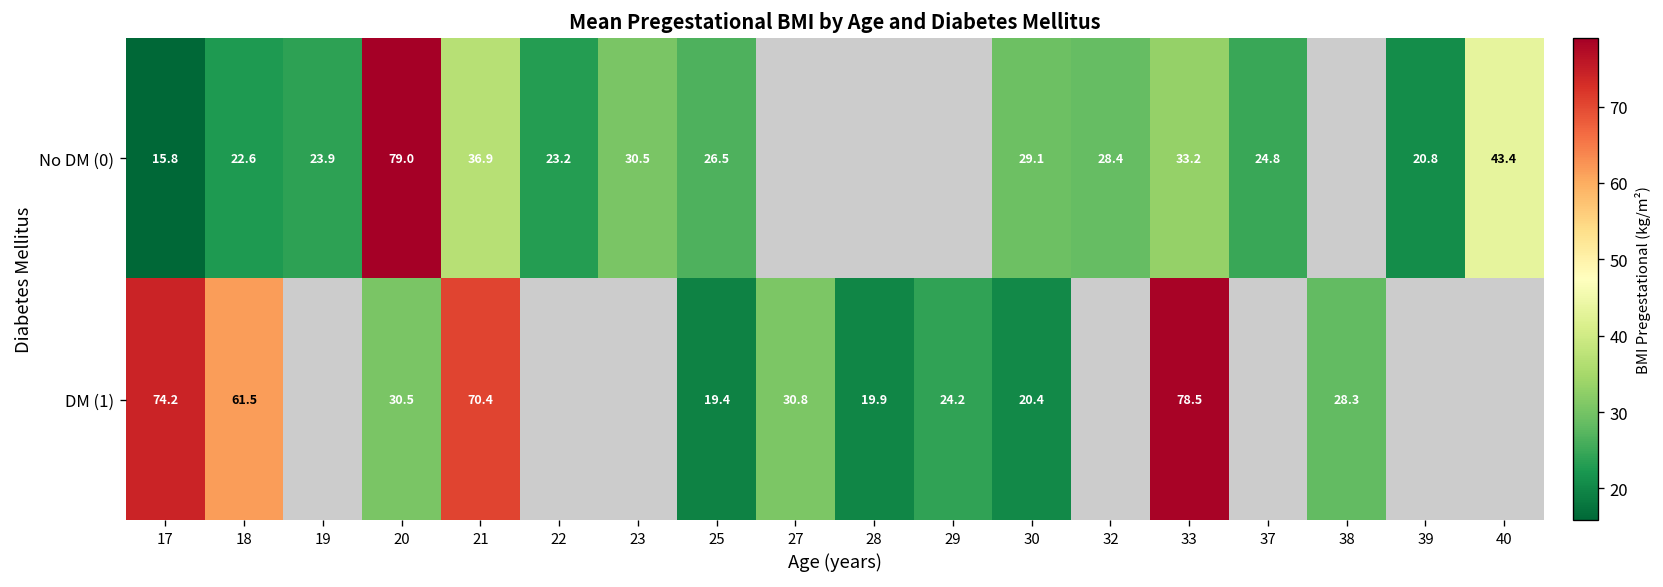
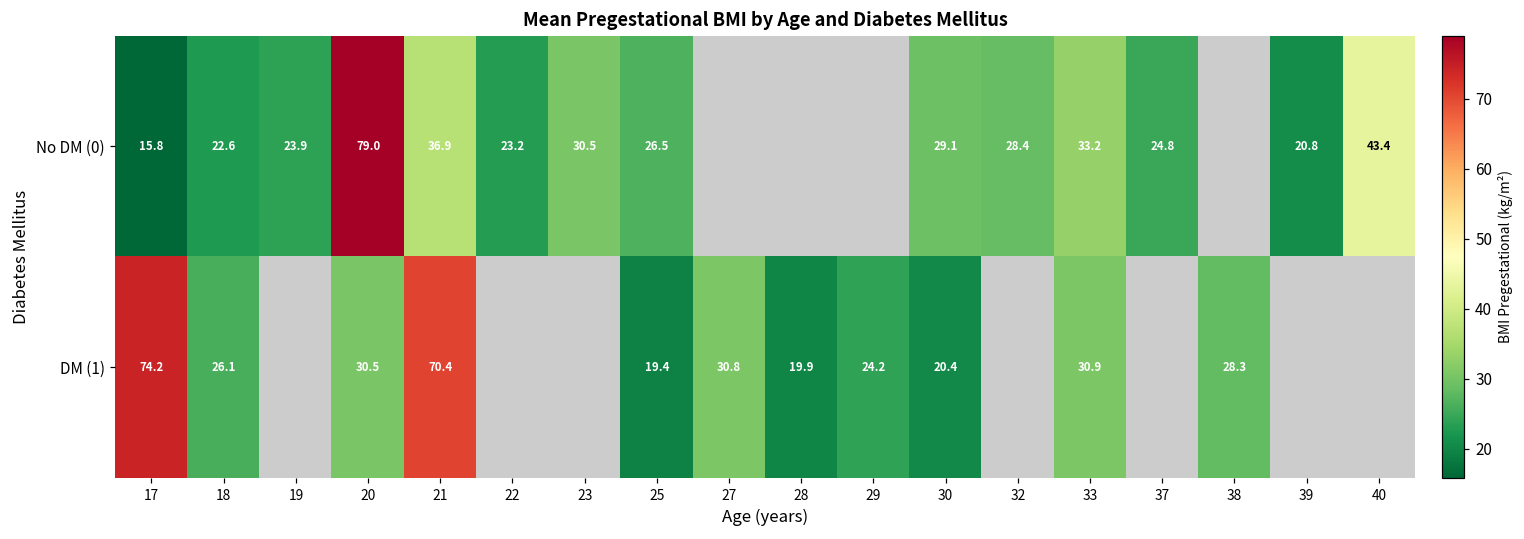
  {
    "No DM (0)": {
      "17": 15.8,
      "18": 22.6,
      "19": 23.9,
      "20": 79.0,
      "21": 36.9,
      "22": 23.2,
      "23": 30.5,
      "25": 26.5,
      "30": 29.1,
      "32": 28.4,
      "33": 33.2,
      "37": 24.8,
      "39": 20.8,
      "40": 43.4
    },
    "DM (1)": {
      "17": 74.2,
-     "18": 61.5,
+     "18": 26.1,
      "20": 30.5,
      "21": 70.4,
      "25": 19.4,
      "27": 30.8,
      "28": 19.9,
      "29": 24.2,
      "30": 20.4,
-     "33": 78.5,
+     "33": 30.9,
      "38": 28.3
    }
  }
